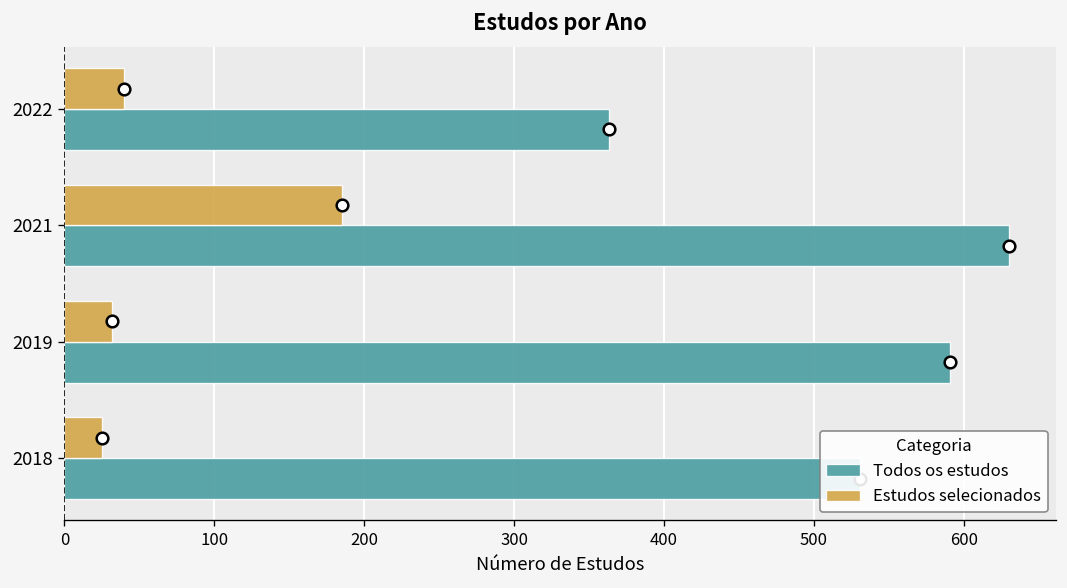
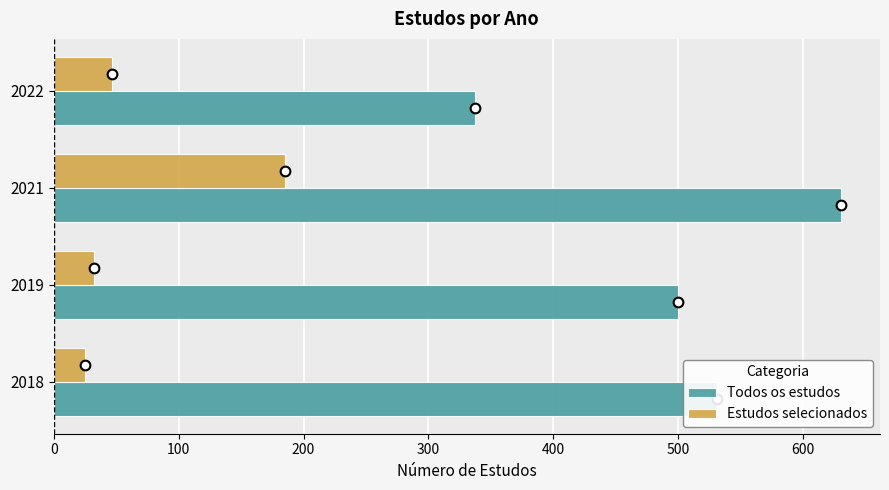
  {
    "Todos os estudos": {
-     "2022": 363,
+     "2022": 337,
      "2021": 630,
-     "2019": 591
+     "2019": 500
    },
    "Estudos selecionados": {
-     "2022": 40,
+     "2022": 47,
      "2021": 185,
      "2019": 32,
      "2018": 25
    }
  }
